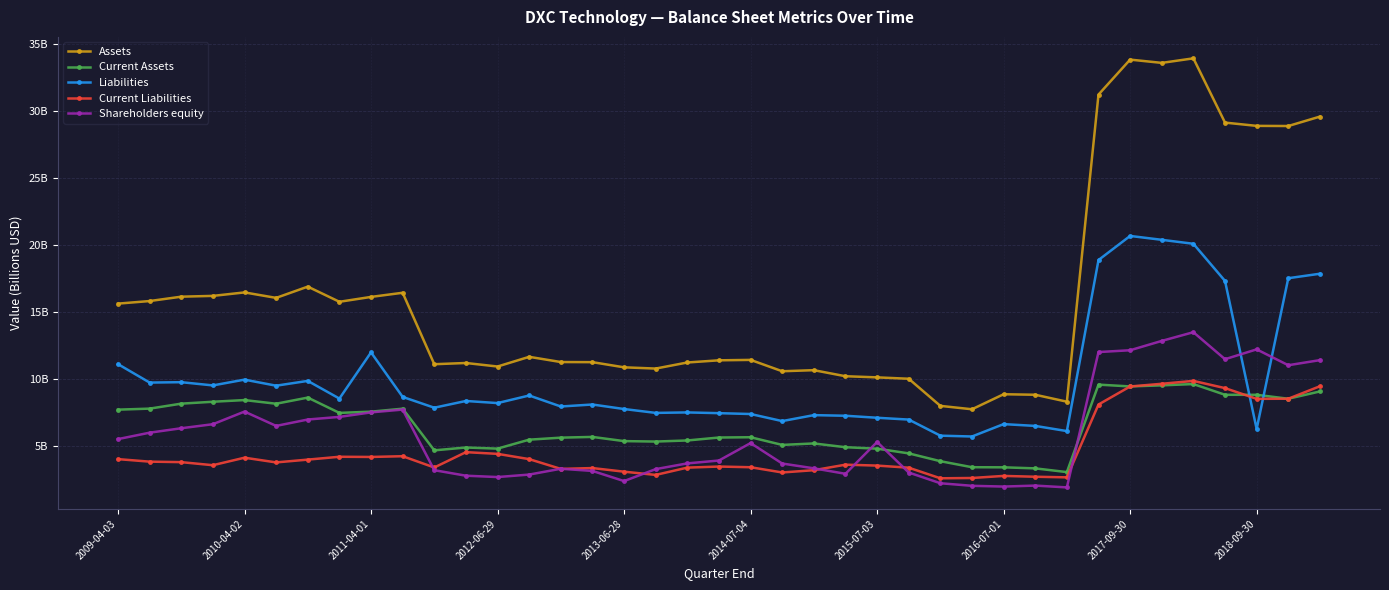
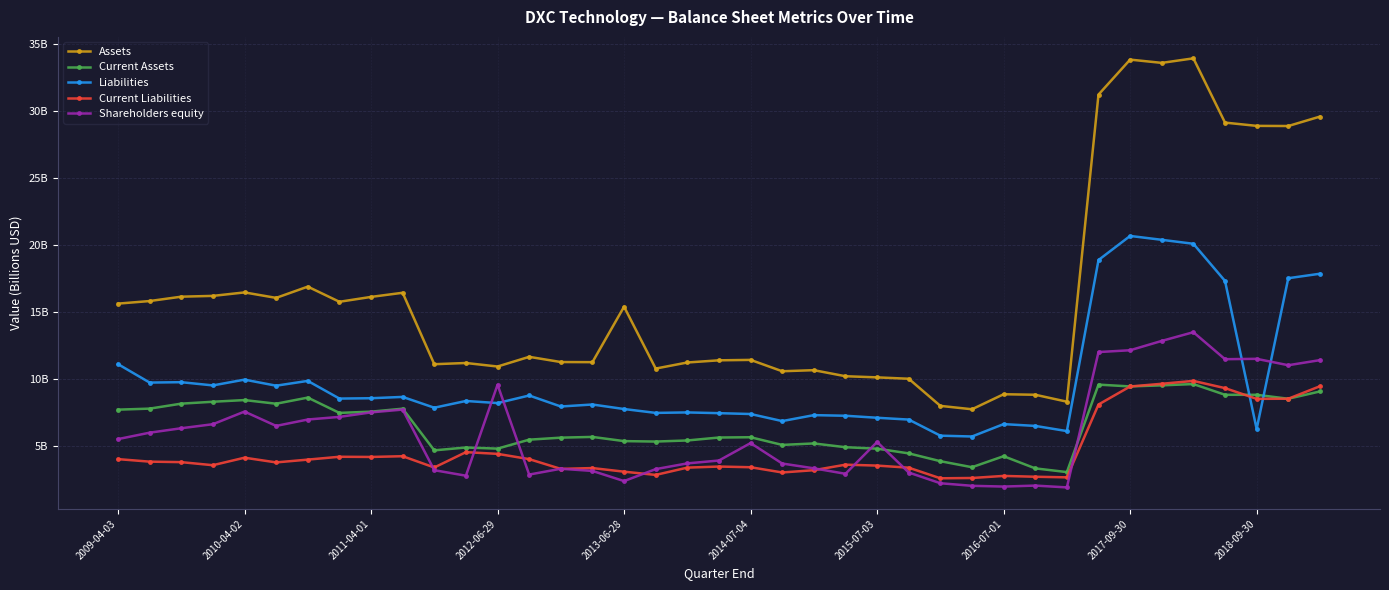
  {
    "Assets": {
      "2009-04-03": 15600000000,
      "2010-04-02": 16500000000,
      "2011-04-01": 16100000000,
      "2012-06-29": 10900000000,
-     "2013-06-28": 10900000000,
+     "2013-06-28": 15400000000,
      "2014-07-04": 11400000000,
      "2015-07-03": 10100000000,
      "2016-07-01": 8900000000,
      "2017-09-30": 33800000000,
      "2018-09-30": 28900000000
    },
    "Current Assets": {
      "2009-04-03": 7700000000,
      "2010-04-02": 8400000000,
      "2012-06-29": 4800000000,
      "2013-06-28": 5400000000,
      "2014-07-04": 5600000000,
      "2015-07-03": 4800000000,
-     "2016-07-01": 3400000000,
+     "2016-07-01": 4200000000,
      "2018-09-30": 8800000000
    },
    "Liabilities": {
      "2009-04-03": 11100000000,
      "2010-04-02": 9900000000,
-     "2011-04-01": 12000000000,
+     "2011-04-01": 8600000000,
      "2012-06-29": 8200000000,
      "2013-06-28": 7800000000,
      "2014-07-04": 7400000000,
      "2015-07-03": 7100000000,
      "2016-07-01": 6600000000,
      "2017-09-30": 20700000000,
      "2018-09-30": 6300000000
    },
    "Current Liabilities": {
      "2009-04-03": 4000000000,
      "2010-04-02": 4100000000,
      "2011-04-01": 4200000000,
      "2012-06-29": 4400000000,
      "2013-06-28": 3100000000,
      "2014-07-04": 3400000000,
      "2015-07-03": 3500000000,
      "2016-07-01": 2800000000,
      "2018-09-30": 8500000000
    },
    "Shareholders equity": {
      "2009-04-03": 5500000000,
      "2010-04-02": 7600000000,
-     "2012-06-29": 2700000000,
+     "2012-06-29": 9600000000,
      "2013-06-28": 2400000000,
      "2014-07-04": 5200000000,
      "2015-07-03": 5300000000,
      "2016-07-01": 2000000000,
      "2017-09-30": 12100000000,
-     "2018-09-30": 12200000000
+     "2018-09-30": 11500000000
    }
  }
